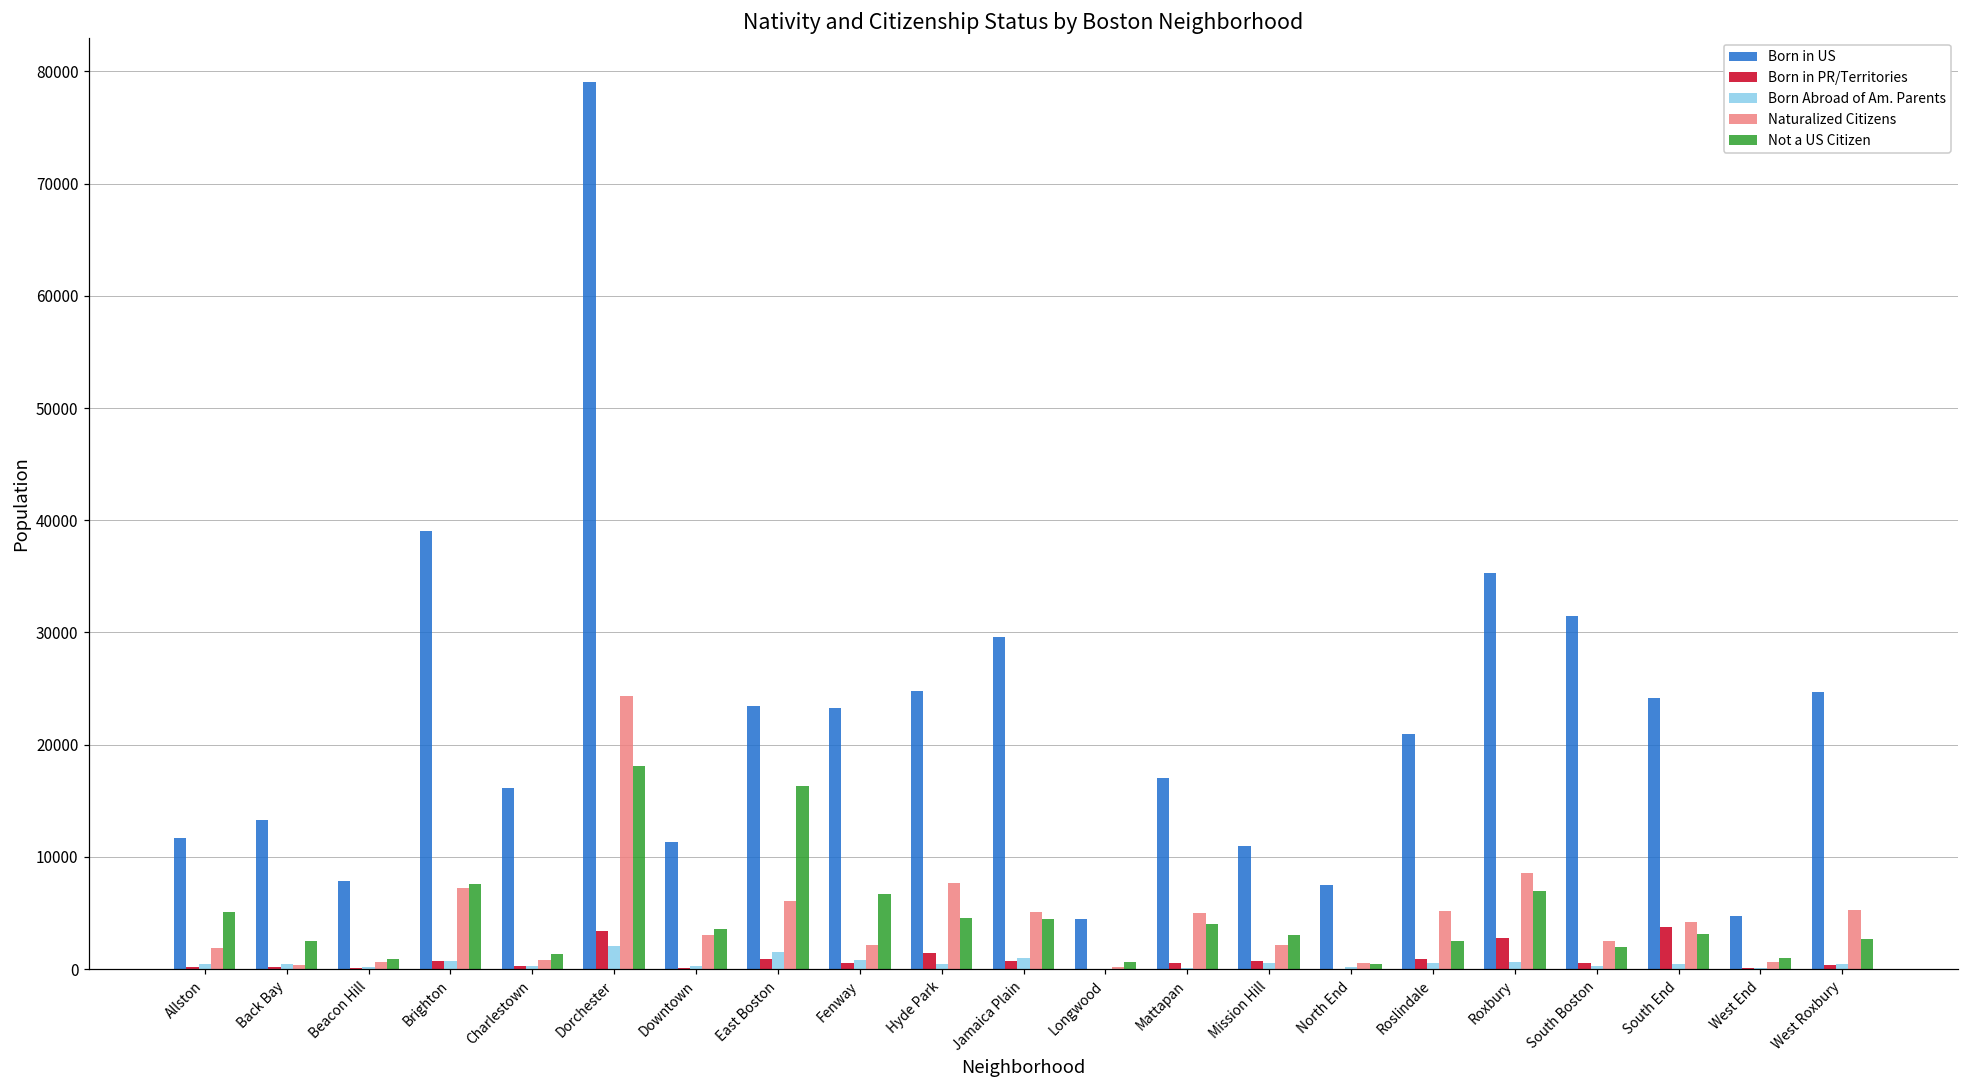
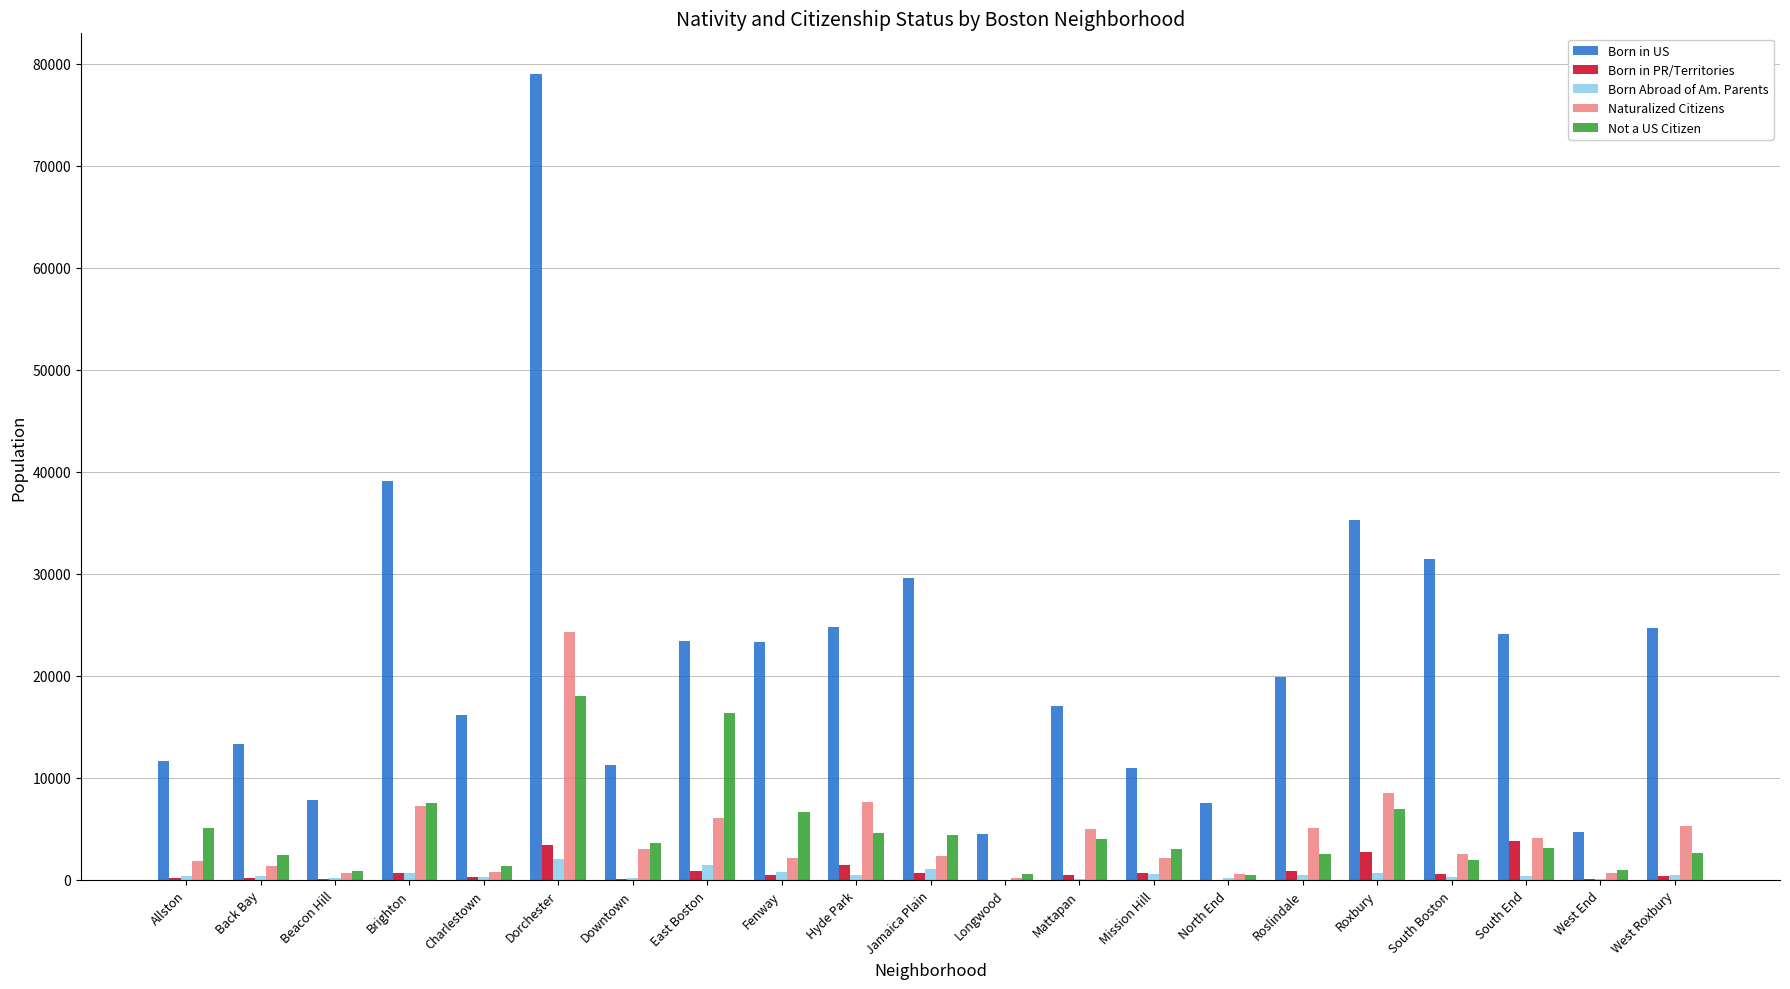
  {
    "Born in US": {
      "Allston": 11700,
      "Back Bay": 13300,
      "Beacon Hill": 7800,
      "Brighton": 39100,
      "Charlestown": 16100,
      "Dorchester": 79100,
      "Downtown": 11300,
      "East Boston": 23400,
      "Fenway": 23300,
      "Hyde Park": 24800,
      "Jamaica Plain": 29600,
      "Longwood": 4500,
      "Mattapan": 17000,
      "Mission Hill": 10900,
      "North End": 7500,
-     "Roslindale": 20900,
+     "Roslindale": 19900,
      "Roxbury": 35300,
      "South Boston": 31500,
      "South End": 24100,
      "West End": 4800,
      "West Roxbury": 24700
    },
    "Born in PR/Territories": {
      "Brighton": 700,
      "Charlestown": 300,
      "Dorchester": 3400,
      "East Boston": 900,
      "Fenway": 500,
      "Hyde Park": 1500,
      "Jamaica Plain": 700,
      "Mattapan": 500,
      "Mission Hill": 700,
      "Roslindale": 900,
      "Roxbury": 2700,
      "South Boston": 600,
      "South End": 3800,
      "West Roxbury": 400
    },
    "Born Abroad of Am. Parents": {
      "Allston": 400,
      "Back Bay": 400,
      "Brighton": 700,
      "Charlestown": 300,
      "Dorchester": 2100,
      "East Boston": 1500,
      "Fenway": 800,
      "Hyde Park": 500,
      "Jamaica Plain": 1000,
      "Mission Hill": 600,
      "Roslindale": 500,
      "Roxbury": 600,
      "South Boston": 300,
      "South End": 400,
      "West Roxbury": 500
    },
    "Naturalized Citizens": {
      "Allston": 1900,
-     "Back Bay": 400,
+     "Back Bay": 1400,
      "Beacon Hill": 700,
      "Brighton": 7200,
      "Charlestown": 800,
      "Dorchester": 24300,
      "Downtown": 3000,
      "East Boston": 6100,
      "Fenway": 2200,
      "Hyde Park": 7700,
-     "Jamaica Plain": 5100,
+     "Jamaica Plain": 2400,
      "Mattapan": 5000,
      "Mission Hill": 2100,
      "North End": 600,
      "Roslindale": 5100,
      "Roxbury": 8500,
      "South Boston": 2500,
      "South End": 4200,
      "West End": 600,
      "West Roxbury": 5300
    },
    "Not a US Citizen": {
      "Allston": 5100,
      "Back Bay": 2500,
      "Beacon Hill": 900,
      "Brighton": 7500,
      "Charlestown": 1400,
      "Dorchester": 18100,
      "Downtown": 3600,
      "East Boston": 16400,
      "Fenway": 6700,
      "Hyde Park": 4600,
      "Jamaica Plain": 4500,
      "Longwood": 600,
      "Mattapan": 4000,
      "Mission Hill": 3100,
      "North End": 500,
      "Roslindale": 2500,
      "Roxbury": 6900,
      "South Boston": 1900,
      "South End": 3100,
      "West End": 1000,
      "West Roxbury": 2700
    }
  }
